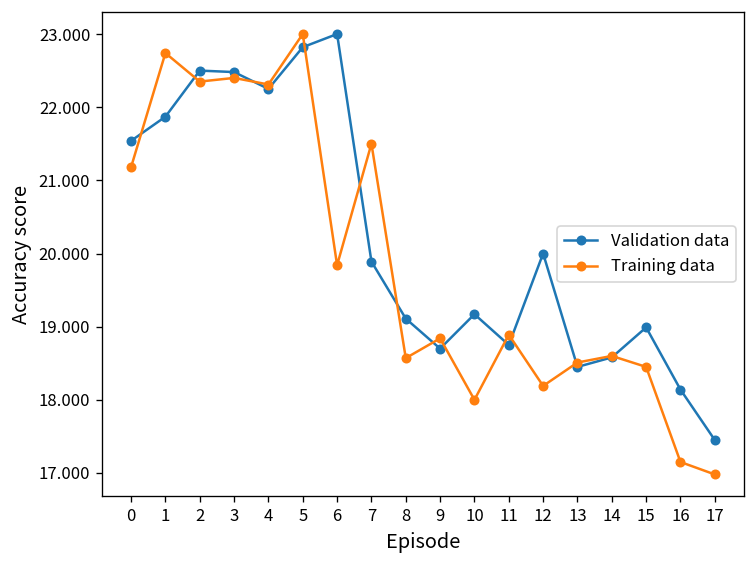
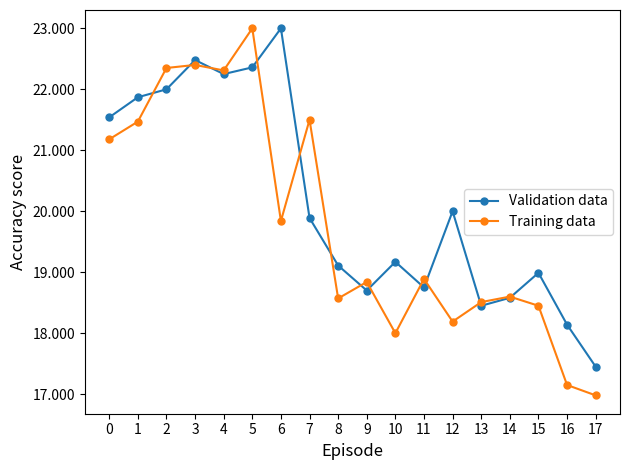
  {
    "Validation data": {
      "0": 21.5,
      "1": 21.9,
-     "2": 22.5,
+     "2": 22.0,
      "3": 22.5,
      "4": 22.3,
-     "5": 22.8,
+     "5": 22.4,
      "6": 23.0,
      "7": 19.9,
      "8": 19.1,
      "9": 18.7,
      "10": 19.2,
      "11": 18.8,
      "12": 20.0,
      "13": 18.5,
      "15": 19.0,
      "16": 18.1,
      "17": 17.5
    },
    "Training data": {
      "0": 21.2,
-     "1": 22.7,
+     "1": 21.5,
      "2": 22.4,
      "3": 22.4,
      "4": 22.3,
      "5": 23.0,
      "6": 19.8,
      "7": 21.5,
      "8": 18.6,
      "9": 18.8,
      "10": 18.0,
      "11": 18.9,
      "12": 18.2,
      "13": 18.5,
      "15": 18.5,
      "16": 17.2,
      "17": 17.0
    }
  }
